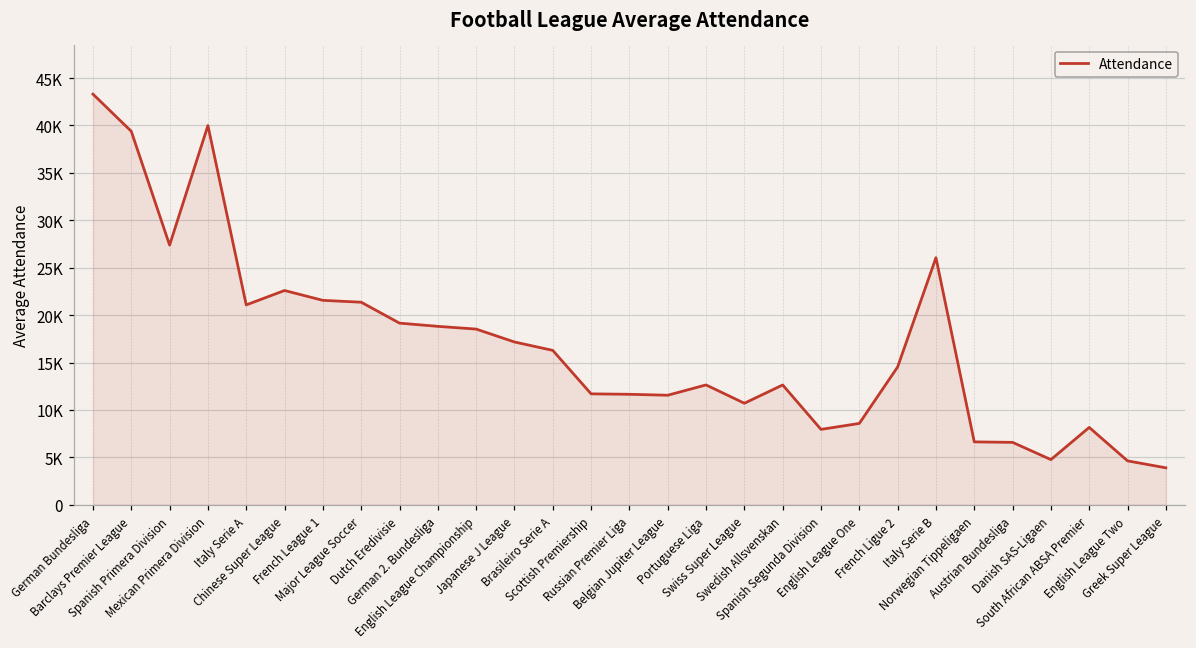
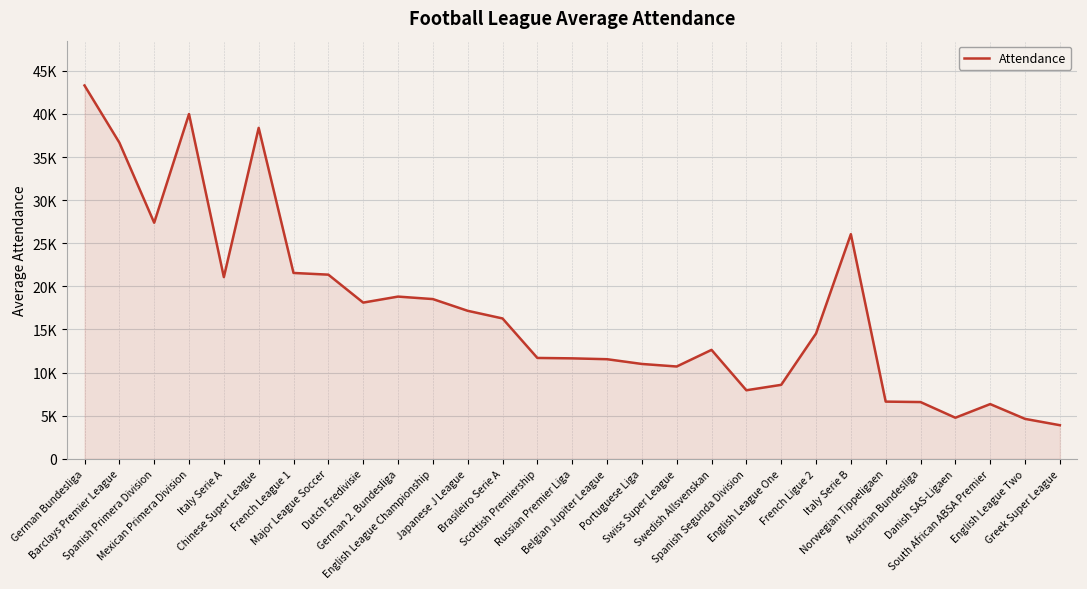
  {
    "German Bundesliga": 43000,
-   "Barclays Premier League": 39000,
+   "Barclays Premier League": 37000,
    "Spanish Primera Division": 27000,
    "Mexican Primera Division": 40000,
    "Italy Serie A": 21000,
-   "Chinese Super League": 23000,
+   "Chinese Super League": 38000,
    "French League 1": 22000,
    "Major League Soccer": 21000,
-   "Dutch Eredivisie": 19000,
+   "Dutch Eredivisie": 18000,
    "German 2. Bundesliga": 19000,
    "English League Championship": 19000,
    "Japanese J League": 17000,
    "Brasileiro Serie A": 16000,
    "Scottish Premiership": 12000,
    "Russian Premier Liga": 12000,
    "Belgian Jupiter League": 12000,
-   "Portuguese Liga": 13000,
+   "Portuguese Liga": 11000,
    "Swiss Super League": 11000,
    "Swedish Allsvenskan": 13000,
    "Spanish Segunda Division": 8000,
    "English League One": 9000,
    "French Ligue 2": 15000,
    "Italy Serie B": 26000,
    "Norwegian Tippeligaen": 7000,
    "Austrian Bundesliga": 7000,
    "Danish SAS-Ligaen": 5000,
-   "South African ABSA Premier": 8000,
+   "South African ABSA Premier": 6000,
    "English League Two": 5000,
    "Greek Super League": 4000
  }
